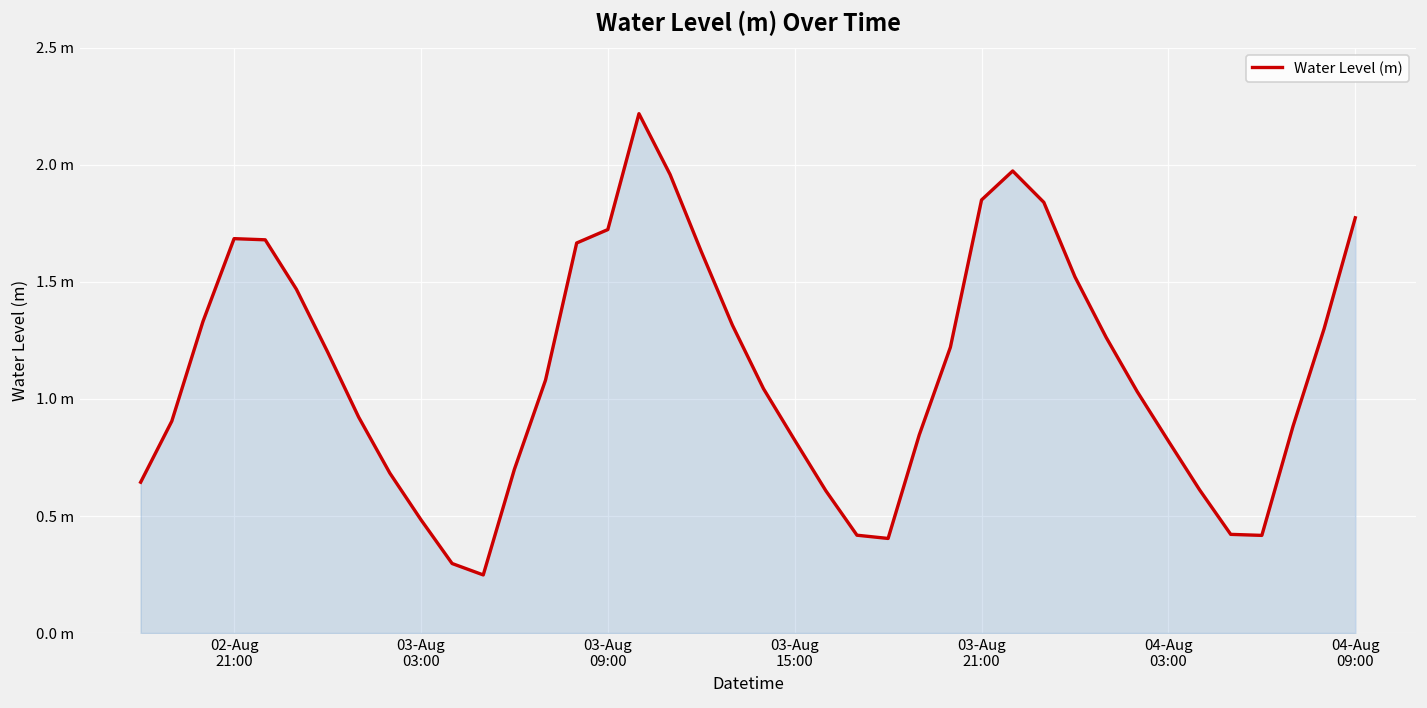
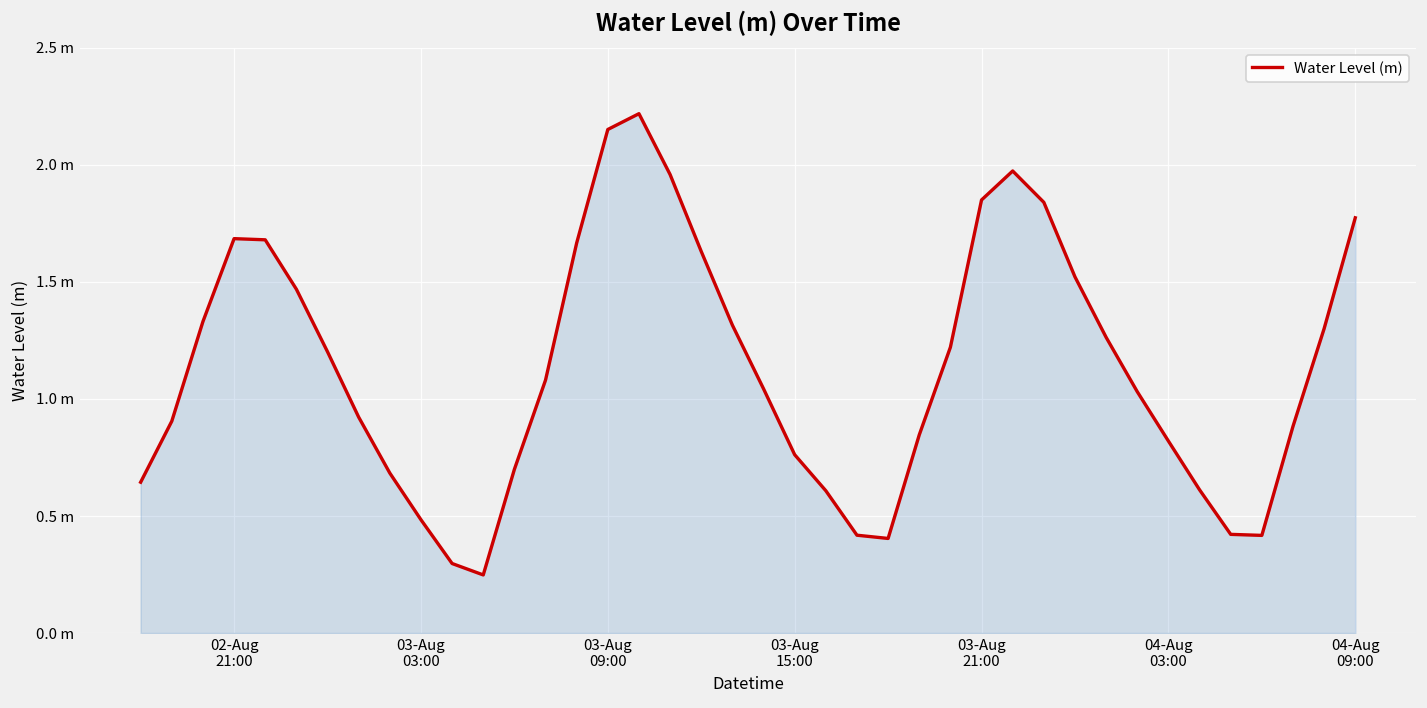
  {
    "02-Aug 21:00": "1.68 m",
    "03-Aug 03:00": "0.48 m",
-   "03-Aug 09:00": "1.72 m",
-   "03-Aug 15:00": "0.82 m",
+   "03-Aug 09:00": "2.15 m",
+   "03-Aug 15:00": "0.76 m",
    "03-Aug 21:00": "1.85 m",
    "04-Aug 03:00": "0.82 m",
    "04-Aug 09:00": "1.77 m"
  }
